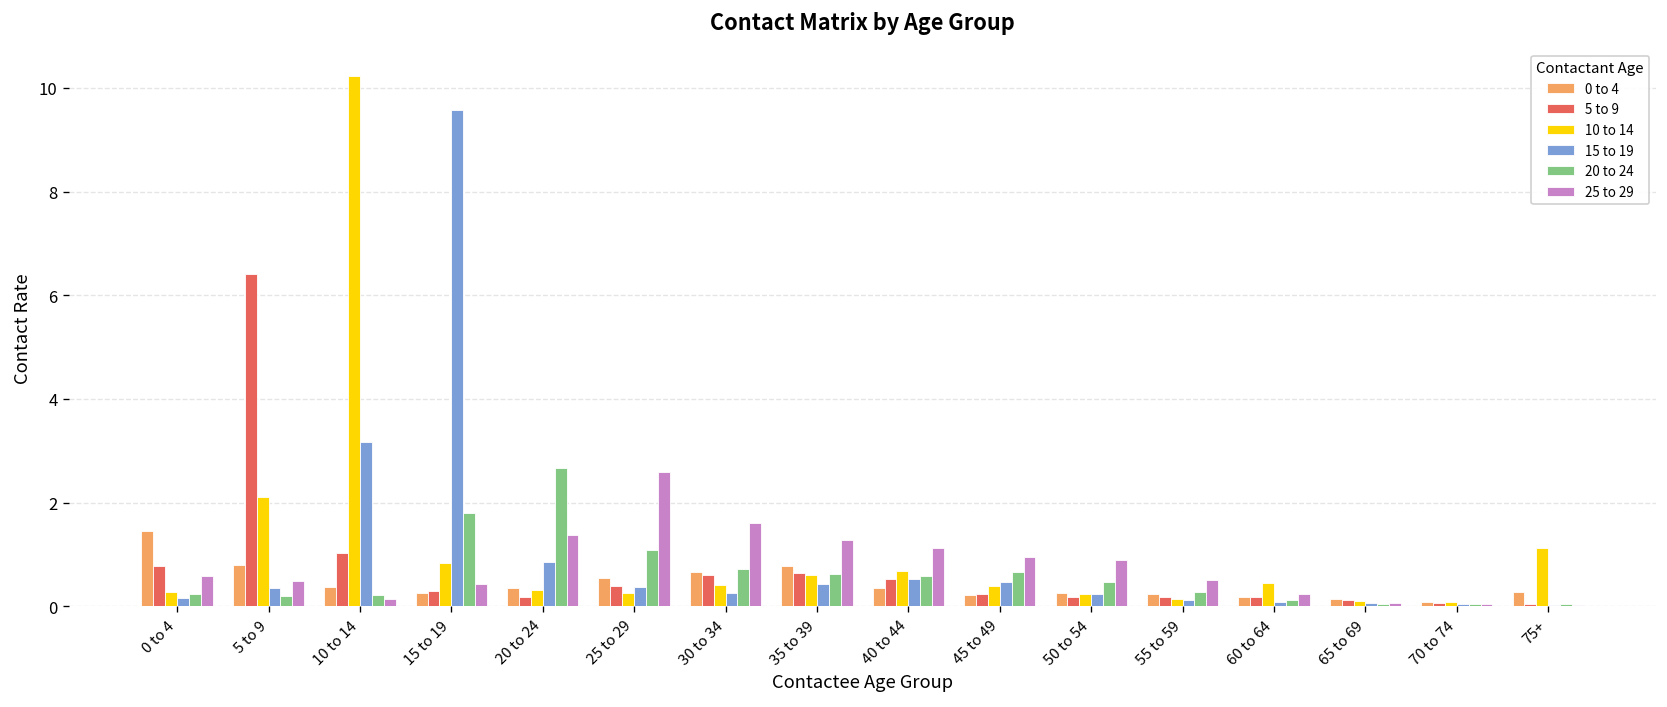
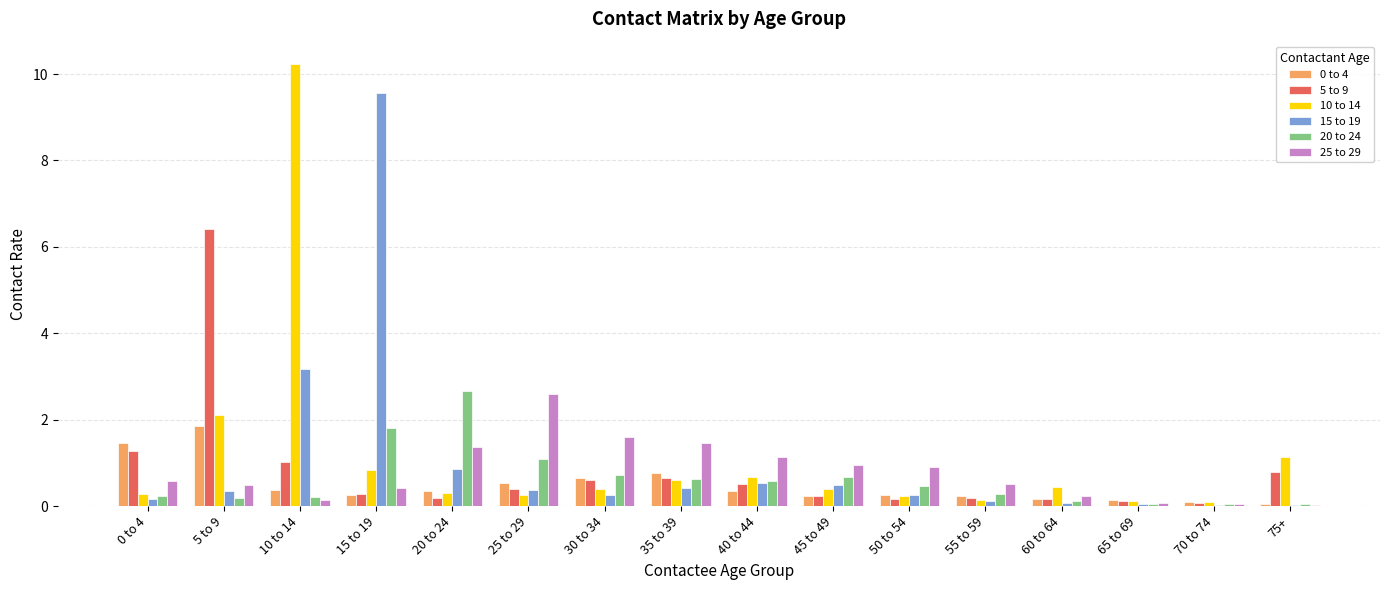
  {
    "0 to 4": {
      "0 to 4": 1.5,
-     "5 to 9": 0.8,
+     "5 to 9": 1.9,
      "10 to 14": 0.4,
      "15 to 19": 0.3,
      "20 to 24": 0.4,
      "25 to 29": 0.5,
      "30 to 34": 0.7,
      "35 to 39": 0.8,
      "40 to 44": 0.3,
      "45 to 49": 0.2,
      "50 to 54": 0.3,
      "55 to 59": 0.2,
      "60 to 64": 0.2,
      "65 to 69": 0.1,
      "70 to 74": 0.1,
-     "75+": 0.3
+     "75+": 0.0
    },
    "5 to 9": {
-     "0 to 4": 0.8,
+     "0 to 4": 1.3,
      "5 to 9": 6.4,
      "10 to 14": 1.0,
      "15 to 19": 0.3,
      "20 to 24": 0.2,
      "25 to 29": 0.4,
      "30 to 34": 0.6,
      "35 to 39": 0.6,
      "40 to 44": 0.5,
      "45 to 49": 0.2,
      "50 to 54": 0.2,
      "55 to 59": 0.2,
      "60 to 64": 0.2,
      "65 to 69": 0.1,
      "70 to 74": 0.1,
-     "75+": 0.0
+     "75+": 0.8
    },
    "10 to 14": {
      "0 to 4": 0.3,
      "5 to 9": 2.1,
      "10 to 14": 10.2,
      "15 to 19": 0.8,
      "20 to 24": 0.3,
      "25 to 29": 0.3,
      "30 to 34": 0.4,
      "35 to 39": 0.6,
      "40 to 44": 0.7,
      "45 to 49": 0.4,
      "50 to 54": 0.2,
      "55 to 59": 0.1,
      "60 to 64": 0.5,
      "65 to 69": 0.1,
      "70 to 74": 0.1,
      "75+": 1.1
    },
    "15 to 19": {
      "0 to 4": 0.2,
      "5 to 9": 0.4,
      "10 to 14": 3.2,
      "15 to 19": 9.6,
      "20 to 24": 0.9,
      "25 to 29": 0.4,
      "30 to 34": 0.3,
      "35 to 39": 0.4,
      "40 to 44": 0.5,
      "45 to 49": 0.5,
      "50 to 54": 0.2,
      "55 to 59": 0.1,
      "60 to 64": 0.1,
      "65 to 69": 0.1
    },
    "20 to 24": {
      "0 to 4": 0.2,
      "5 to 9": 0.2,
      "10 to 14": 0.2,
      "15 to 19": 1.8,
      "20 to 24": 2.7,
      "25 to 29": 1.1,
      "30 to 34": 0.7,
      "35 to 39": 0.6,
      "40 to 44": 0.6,
      "45 to 49": 0.7,
      "50 to 54": 0.5,
      "55 to 59": 0.3,
      "60 to 64": 0.1
    },
    "25 to 29": {
      "0 to 4": 0.6,
      "5 to 9": 0.5,
      "10 to 14": 0.1,
      "15 to 19": 0.4,
      "20 to 24": 1.4,
      "25 to 29": 2.6,
      "30 to 34": 1.6,
-     "35 to 39": 1.3,
+     "35 to 39": 1.5,
      "40 to 44": 1.1,
      "45 to 49": 0.9,
      "50 to 54": 0.9,
      "55 to 59": 0.5,
      "60 to 64": 0.2,
      "65 to 69": 0.1
    }
  }
